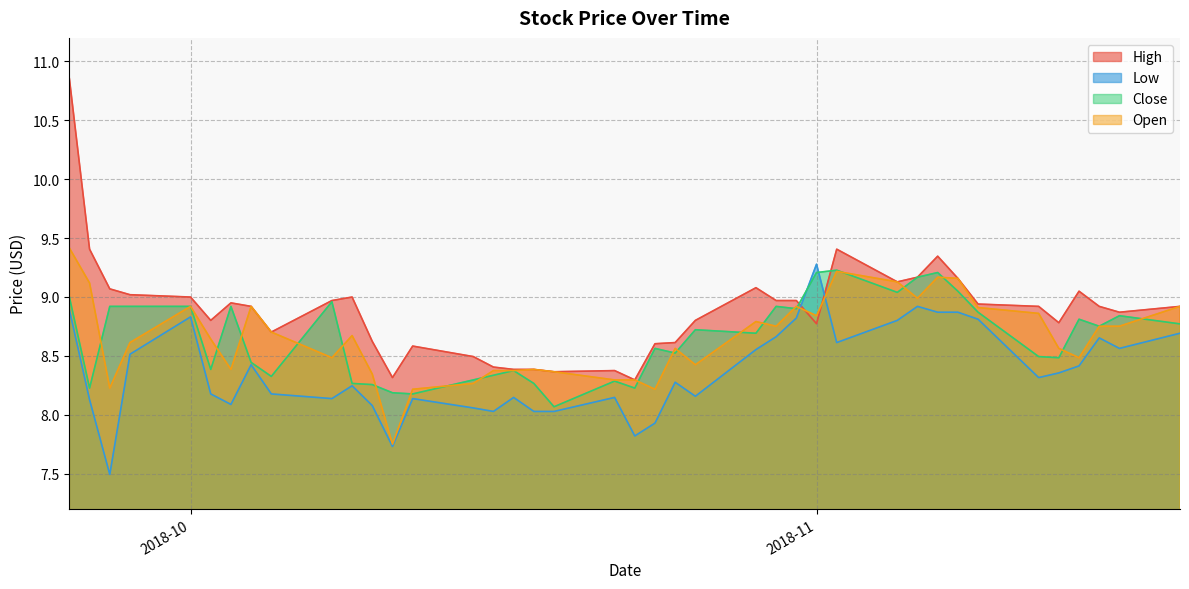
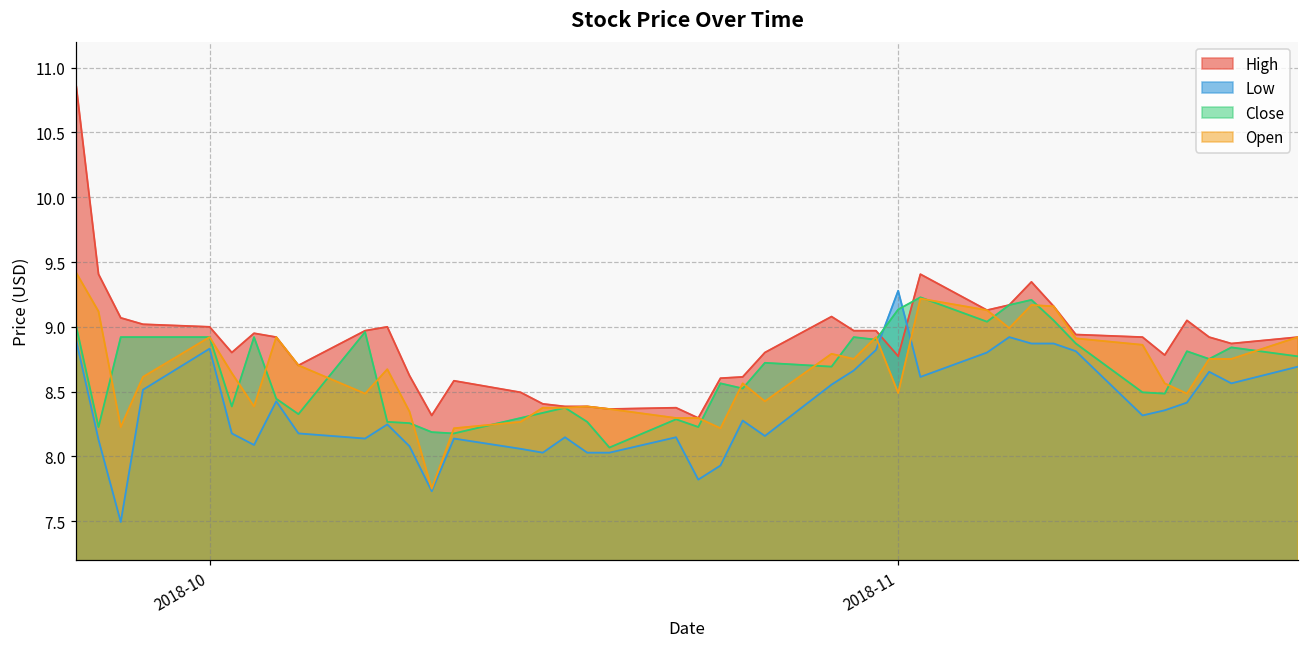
  {
    "High": {
      "2018-10": 9.00,
      "2018-11": 8.77
    },
    "Low": {
      "2018-10": 8.83,
      "2018-11": 9.28
    },
    "Close": {
-     "2018-11": 9.21
+     "2018-11": 9.13
    },
    "Open": {
-     "2018-11": 8.84
+     "2018-11": 8.49
    }
  }
